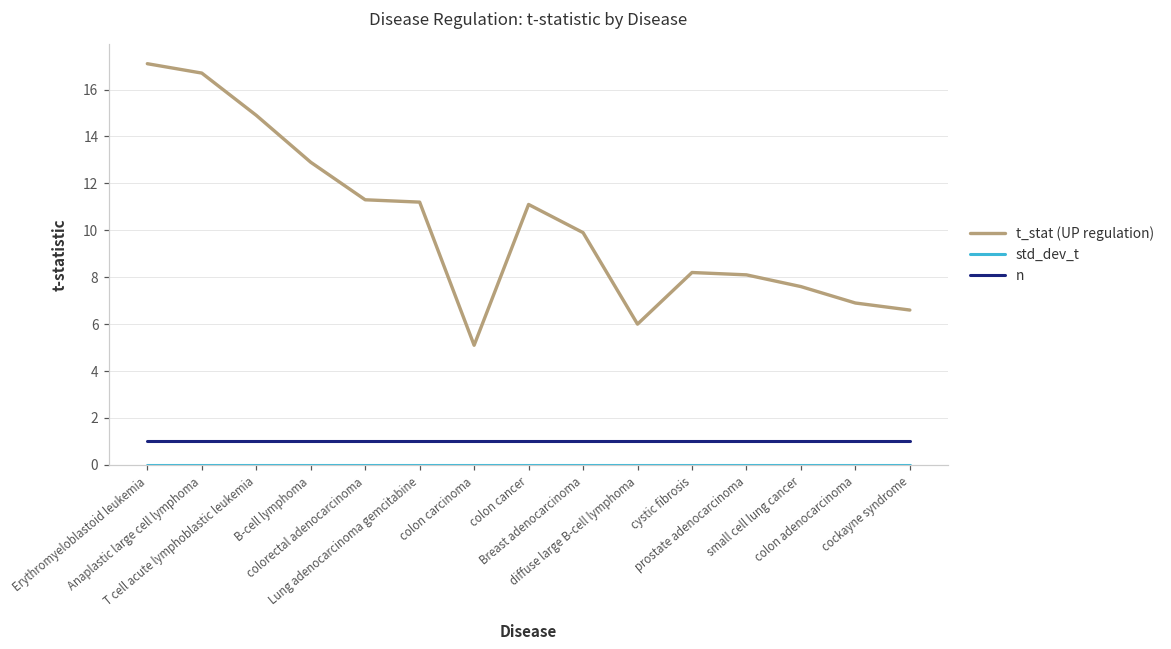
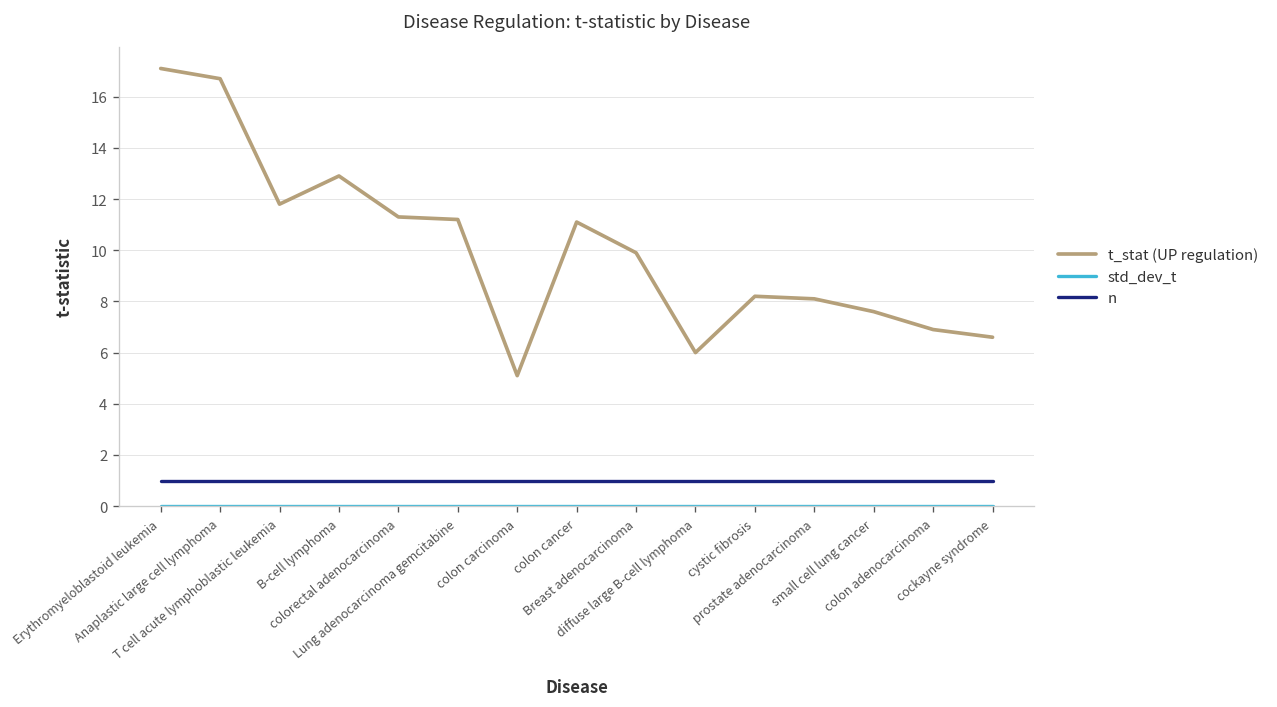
  {
    "t_stat (UP regulation)": {
      "Erythromyeloblastoid leukemia": 17.1,
      "Anaplastic large cell lymphoma": 16.7,
-     "T cell acute lymphoblastic leukemia": 14.9,
+     "T cell acute lymphoblastic leukemia": 11.8,
      "B-cell lymphoma": 12.9,
      "colorectal adenocarcinoma": 11.3,
      "Lung adenocarcinoma gemcitabine": 11.2,
      "colon carcinoma": 5.1,
      "colon cancer": 11.1,
      "Breast adenocarcinoma": 9.9,
      "diffuse large B-cell lymphoma": 6.0,
      "cystic fibrosis": 8.2,
      "prostate adenocarcinoma": 8.1,
      "small cell lung cancer": 7.6,
      "colon adenocarcinoma": 6.9,
      "cockayne syndrome": 6.6
    },
    "std_dev_t": {
      "Erythromyeloblastoid leukemia": 0.0,
      "Anaplastic large cell lymphoma": 0.0,
      "T cell acute lymphoblastic leukemia": 0.0,
      "B-cell lymphoma": 0.0,
      "colorectal adenocarcinoma": 0.0,
      "Lung adenocarcinoma gemcitabine": 0.0,
      "colon carcinoma": 0.0,
      "colon cancer": 0.0,
      "Breast adenocarcinoma": 0.0,
      "diffuse large B-cell lymphoma": 0.0,
      "cystic fibrosis": 0.0,
      "prostate adenocarcinoma": 0.0,
      "small cell lung cancer": 0.0,
      "colon adenocarcinoma": 0.0,
      "cockayne syndrome": 0.0
    },
    "n": {
      "Erythromyeloblastoid leukemia": 1.0,
      "Anaplastic large cell lymphoma": 1.0,
      "T cell acute lymphoblastic leukemia": 1.0,
      "B-cell lymphoma": 1.0,
      "colorectal adenocarcinoma": 1.0,
      "Lung adenocarcinoma gemcitabine": 1.0,
      "colon carcinoma": 1.0,
      "colon cancer": 1.0,
      "Breast adenocarcinoma": 1.0,
      "diffuse large B-cell lymphoma": 1.0,
      "cystic fibrosis": 1.0,
      "prostate adenocarcinoma": 1.0,
      "small cell lung cancer": 1.0,
      "colon adenocarcinoma": 1.0,
      "cockayne syndrome": 1.0
    }
  }
